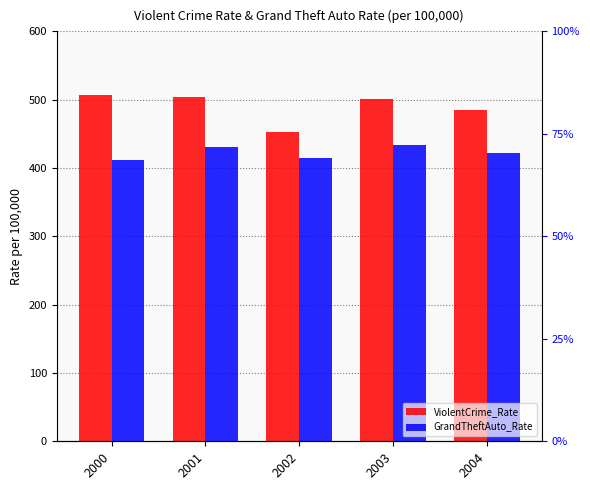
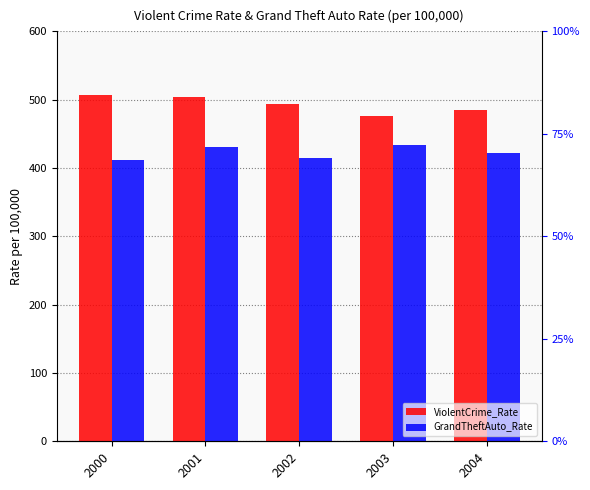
  {
    "ViolentCrime_Rate": {
      "2000": 510,
      "2001": 500,
-     "2002": 450,
-     "2003": 500,
+     "2002": 490,
+     "2003": 480,
      "2004": 490
    },
    "GrandTheftAuto_Rate": {
      "2000": 410,
      "2001": 430,
      "2002": 410,
      "2003": 430,
      "2004": 420
    }
  }
